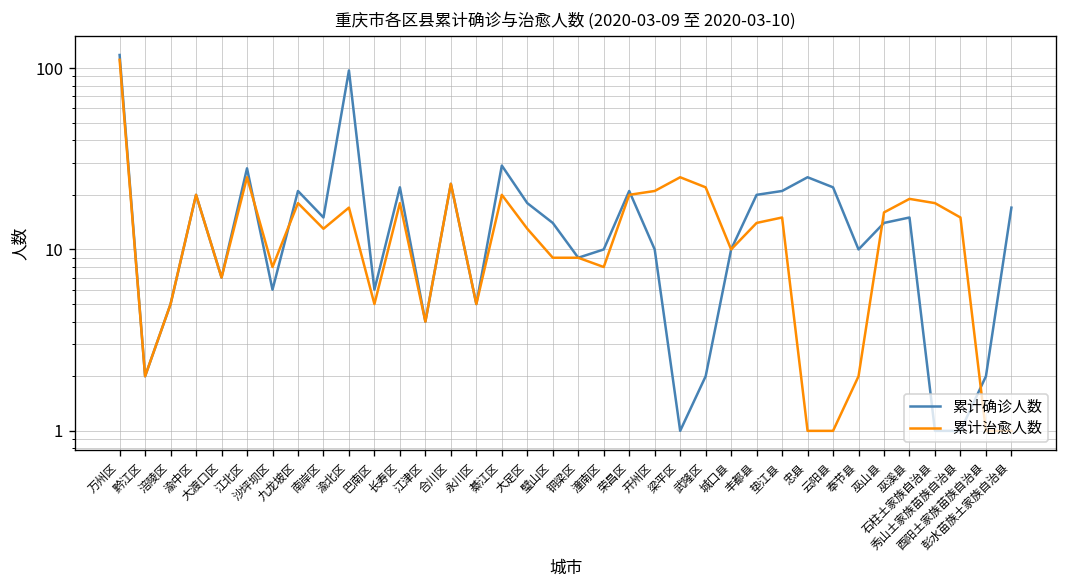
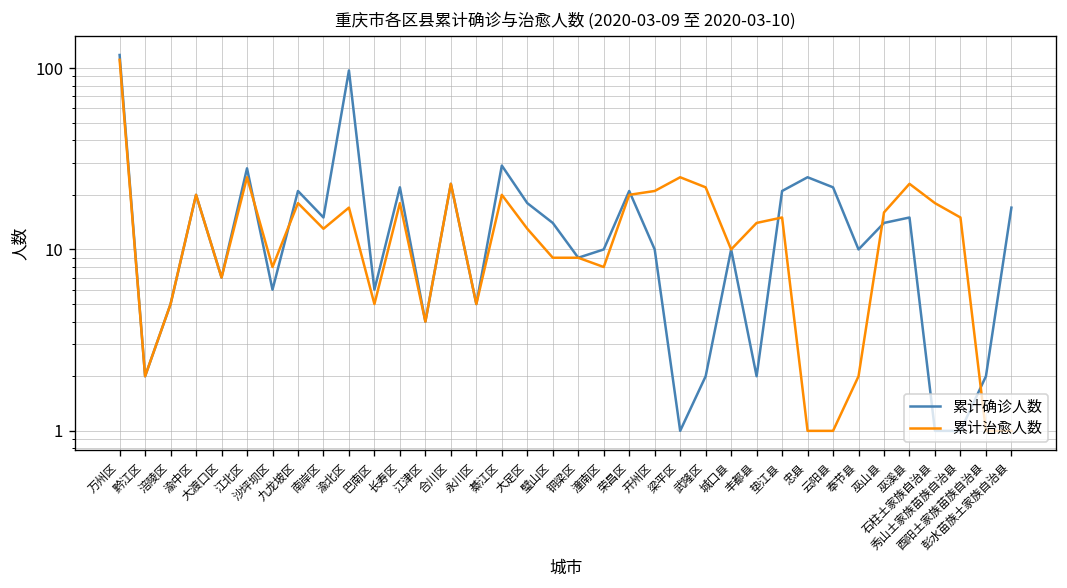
  {
    "累计确诊人数": {
      "万州区": 120,
      "江北区": 28,
      "沙坪坝区": 6,
      "九龙坡区": 21,
      "南岸区": 15,
      "渝北区": 100,
      "巴南区": 6,
      "长寿区": 22,
      "綦江区": 29,
      "大足区": 18,
      "璧山区": 14,
      "潼南区": 10,
      "荣昌区": 21,
      "开州区": 10,
      "梁平区": 1,
      "武隆区": 2,
-     "丰都县": 20,
+     "丰都县": 2,
      "垫江县": 21,
      "忠县": 25,
      "云阳县": 22,
      "奉节县": 10,
      "巫山县": 14,
      "巫溪县": 15,
      "酉阳土家族苗族自治县": 2,
      "彭水苗族土家族自治县": 17
    },
    "累计治愈人数": {
      "万州区": 110,
      "江北区": 25,
      "沙坪坝区": 8,
      "九龙坡区": 18,
      "南岸区": 13,
      "渝北区": 17,
      "巴南区": 5,
      "长寿区": 18,
      "綦江区": 20,
      "大足区": 13,
      "璧山区": 9,
      "潼南区": 8,
      "荣昌区": 20,
      "开州区": 21,
      "梁平区": 25,
      "武隆区": 22,
      "丰都县": 14,
      "垫江县": 15,
      "忠县": 1,
      "云阳县": 1,
      "奉节县": 2,
      "巫山县": 16,
-     "巫溪县": 19,
+     "巫溪县": 23,
      "石柱土家族自治县": 18,
      "秀山土家族苗族自治县": 15
    }
  }
